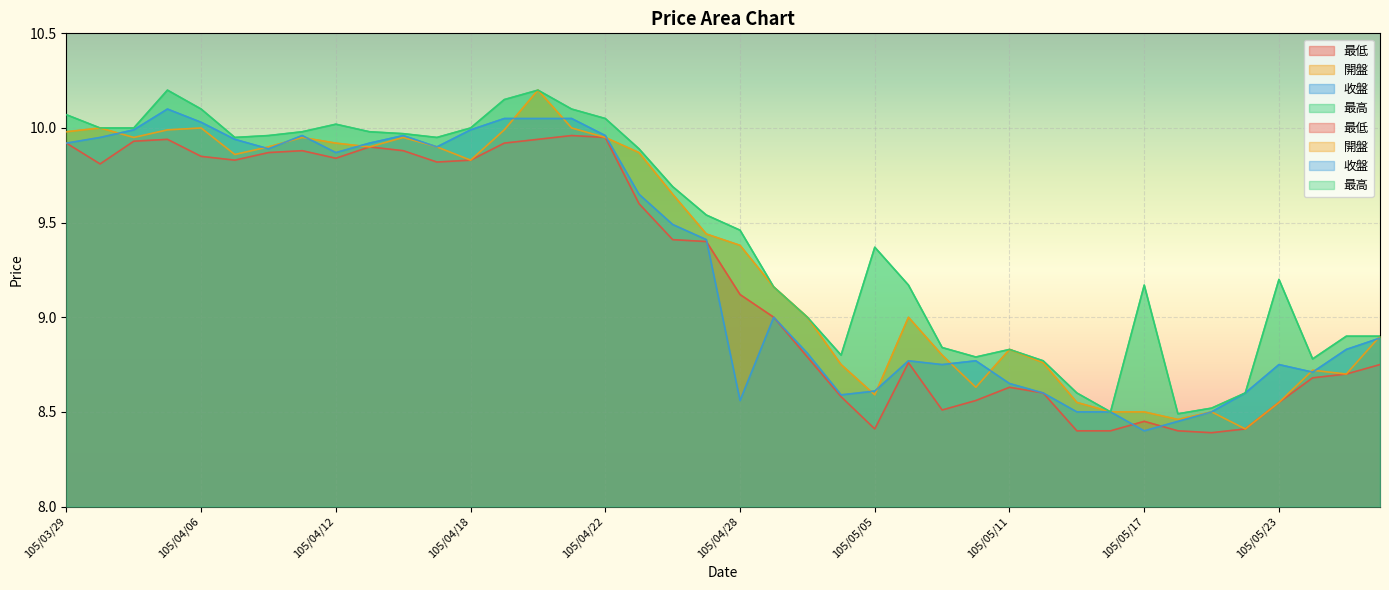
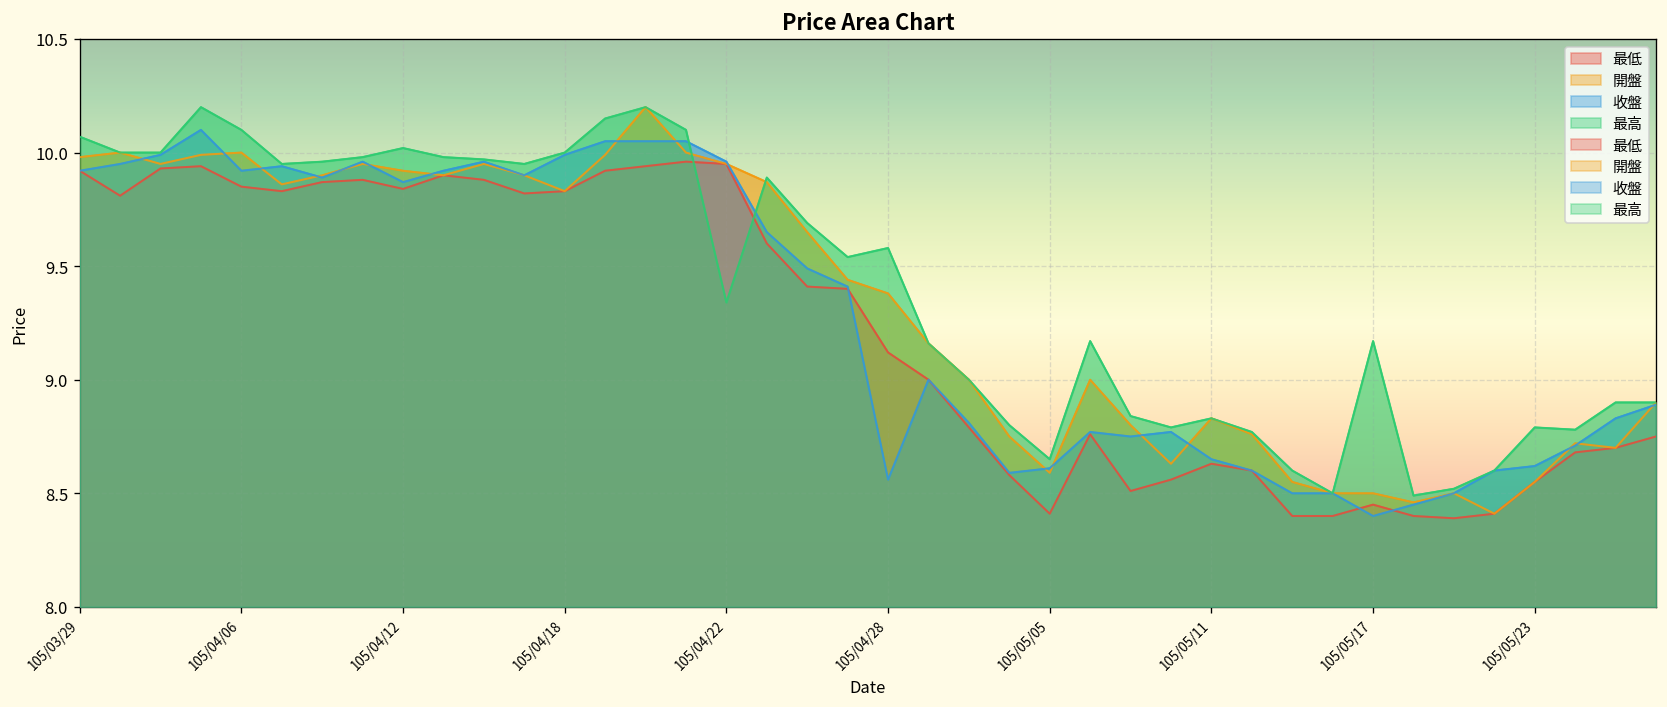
  {
    "收盤": {
-     "105/04/06": 10.03,
+     "105/04/06": 9.92,
      "105/04/12": 9.87,
      "105/04/28": 8.56,
      "105/05/05": 8.61,
      "105/05/11": 8.65,
      "105/05/17": 8.40,
-     "105/05/23": 8.75
+     "105/05/23": 8.62
    },
    "最高": {
      "105/03/29": 10.07,
      "105/04/06": 10.10,
      "105/04/12": 10.02,
-     "105/04/22": 10.05,
-     "105/04/28": 9.46,
-     "105/05/05": 9.37,
+     "105/04/22": 9.34,
+     "105/04/28": 9.58,
+     "105/05/05": 8.65,
      "105/05/17": 9.17,
-     "105/05/23": 9.20
+     "105/05/23": 8.79
    }
  }
